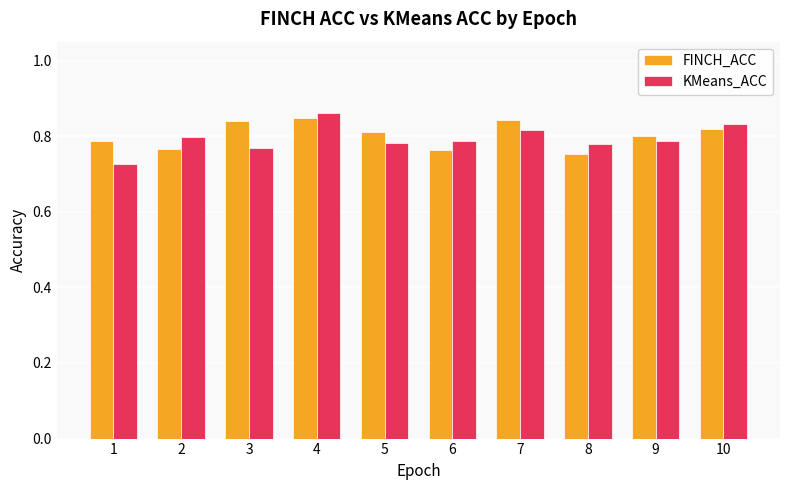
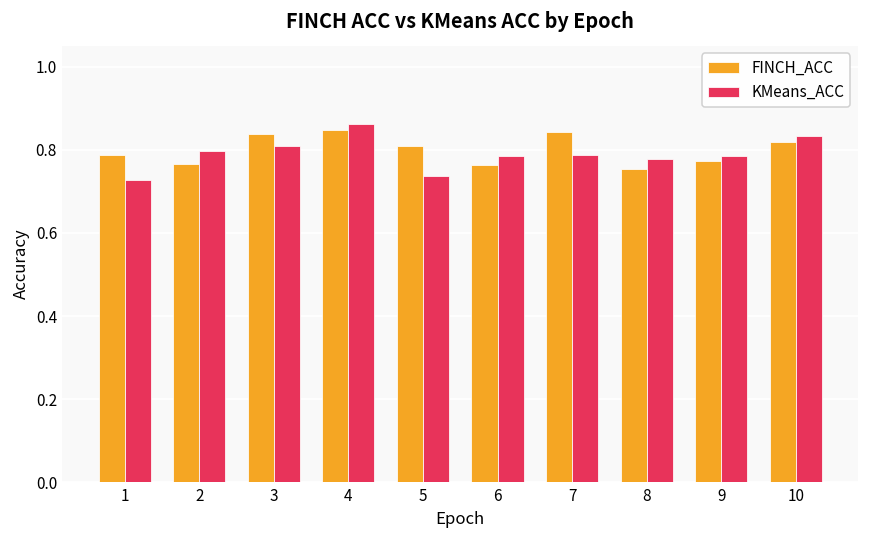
  {
    "FINCH_ACC": {
      "1": 0.79,
      "2": 0.77,
      "3": 0.84,
      "4": 0.85,
      "5": 0.81,
      "6": 0.76,
      "7": 0.84,
      "8": 0.75,
-     "9": 0.80,
+     "9": 0.77,
      "10": 0.82
    },
    "KMeans_ACC": {
      "1": 0.73,
      "2": 0.80,
-     "3": 0.77,
+     "3": 0.81,
      "4": 0.86,
-     "5": 0.78,
+     "5": 0.74,
      "6": 0.79,
-     "7": 0.82,
+     "7": 0.79,
      "8": 0.78,
      "9": 0.79,
      "10": 0.83
    }
  }
